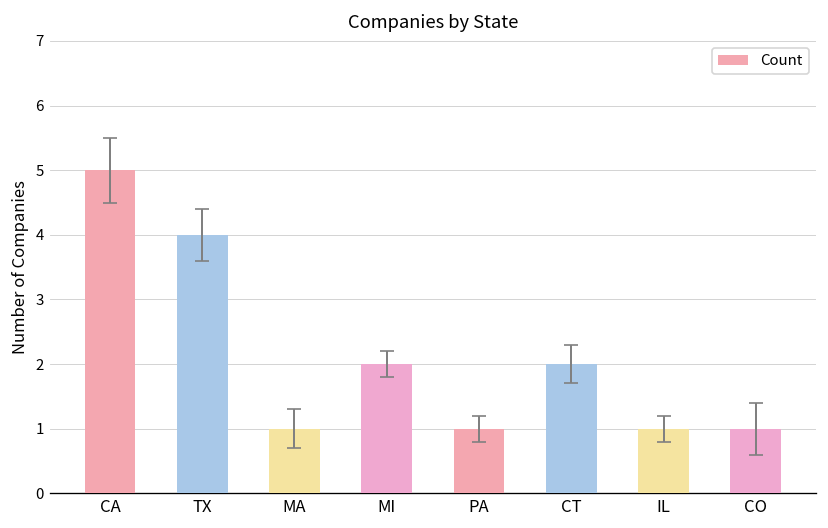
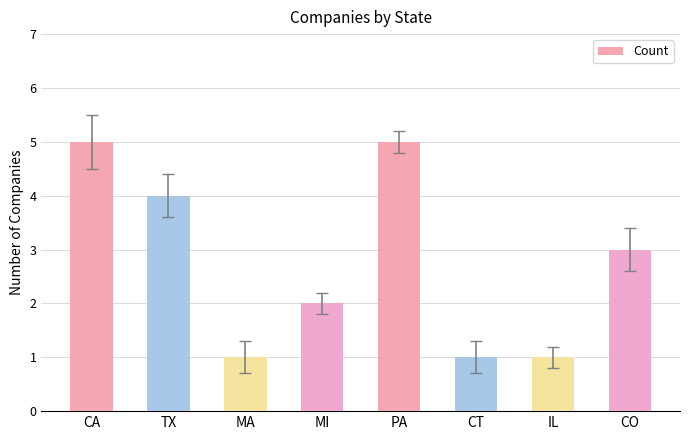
  {
    "Count": {
      "CA": 5,
      "TX": 4,
      "MA": 1,
      "MI": 2,
-     "PA": 1,
-     "CT": 2,
+     "PA": 5,
+     "CT": 1,
      "IL": 1,
-     "CO": 1
+     "CO": 3
    }
  }
